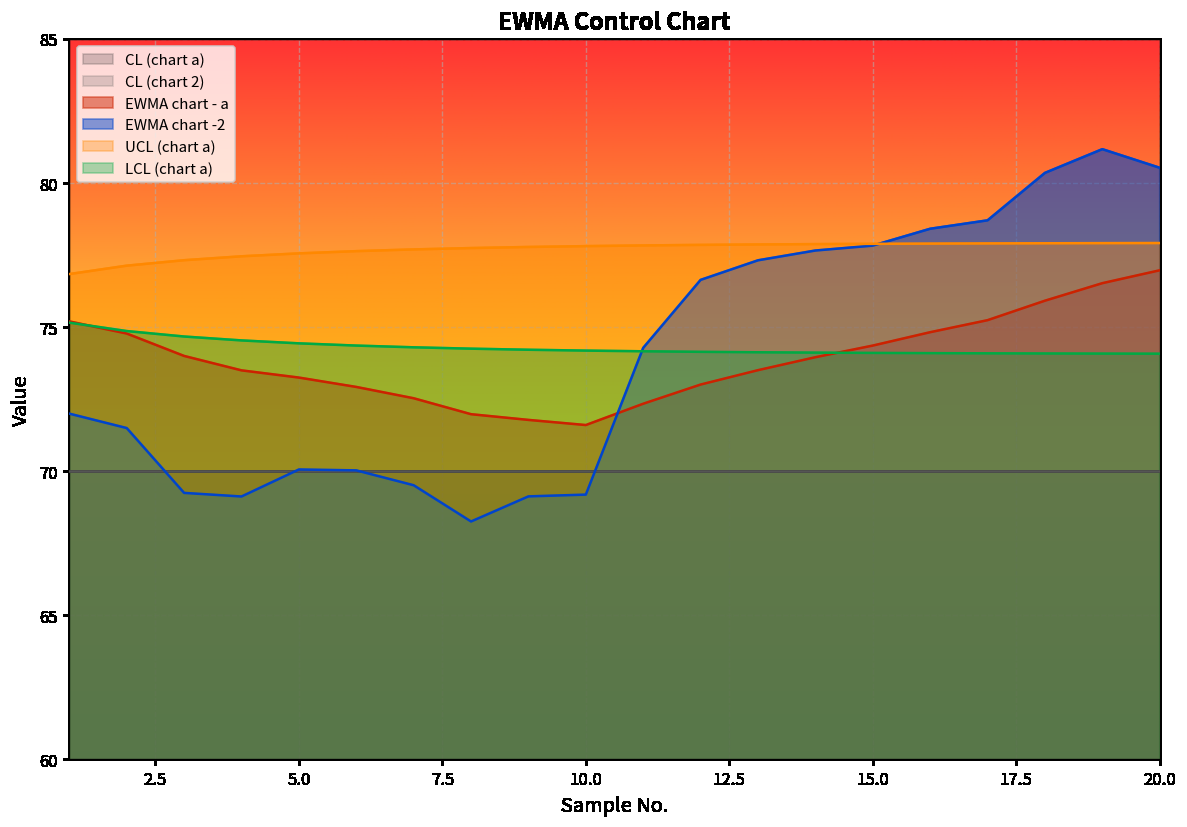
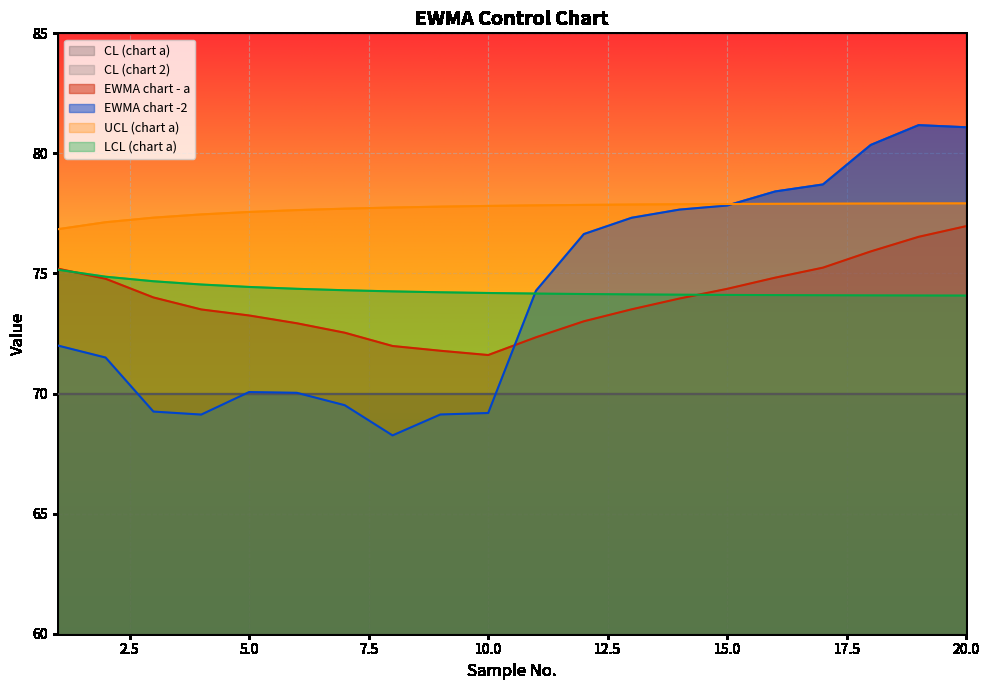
  {
    "EWMA chart -2": {
      "10.0": 69.2,
-     "20.0": 80.5
+     "20.0": 81.1
    }
  }
